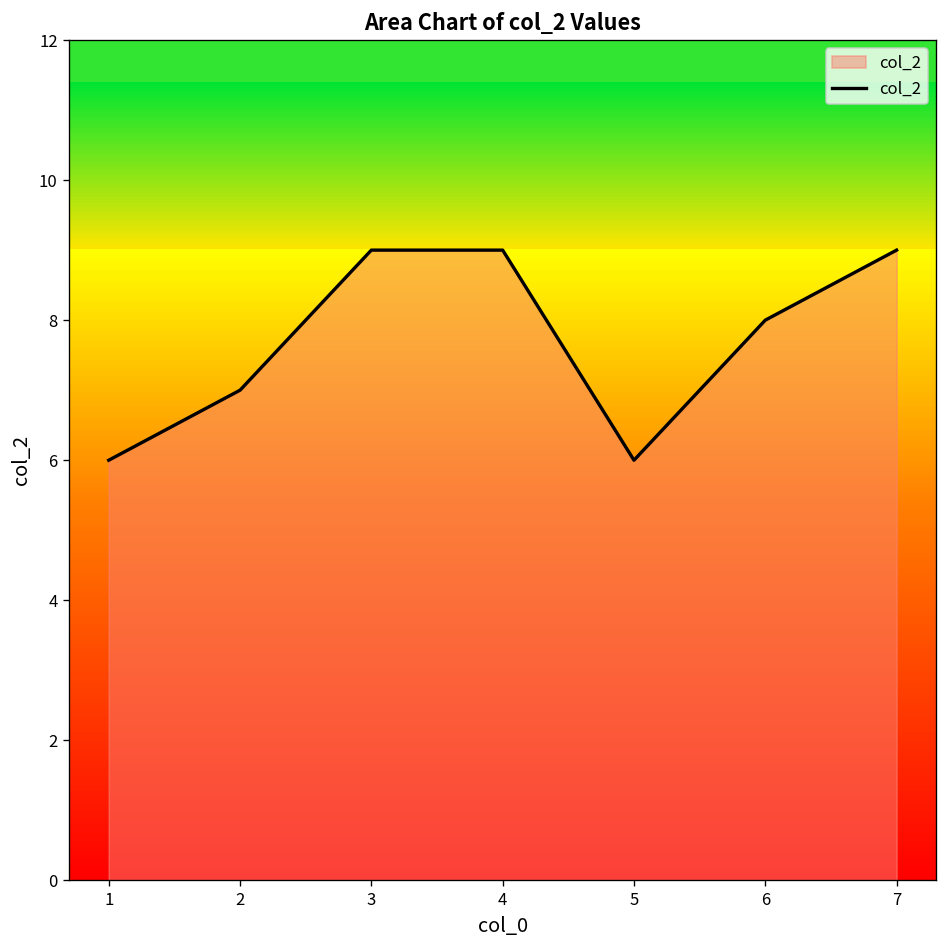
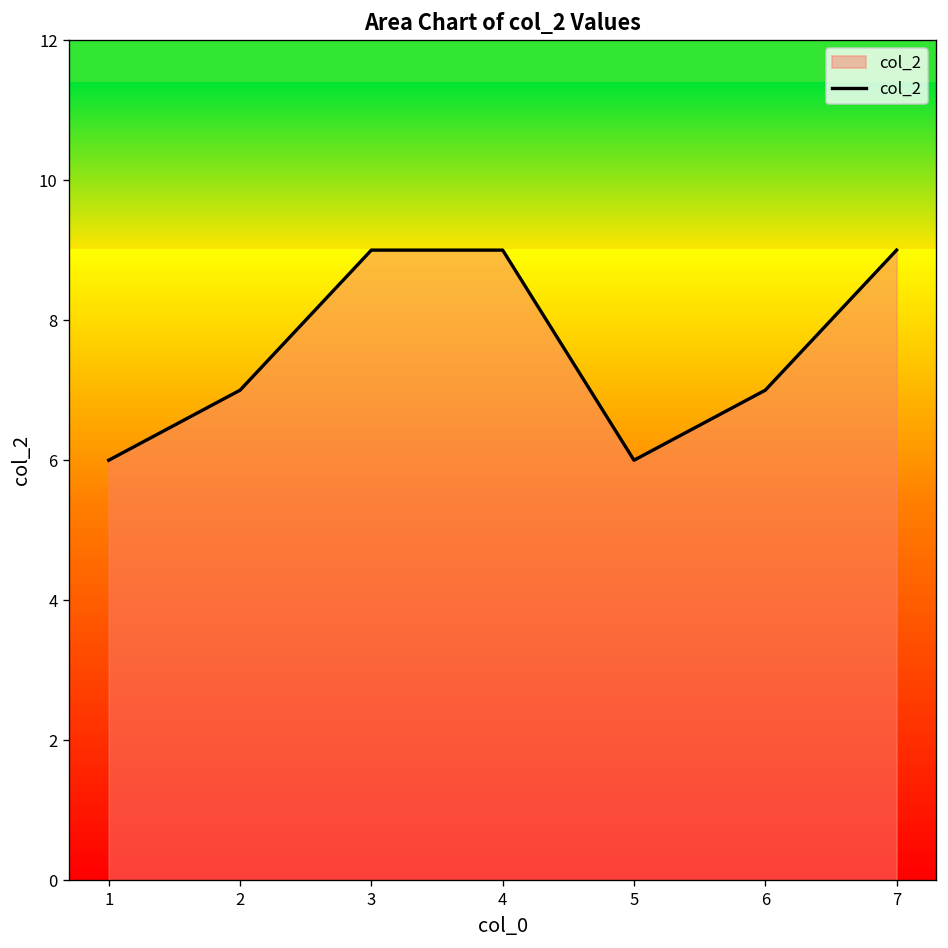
  {
    "1": 6,
    "2": 7,
    "3": 9,
    "4": 9,
    "5": 6,
-   "6": 8,
+   "6": 7,
    "7": 9
  }
